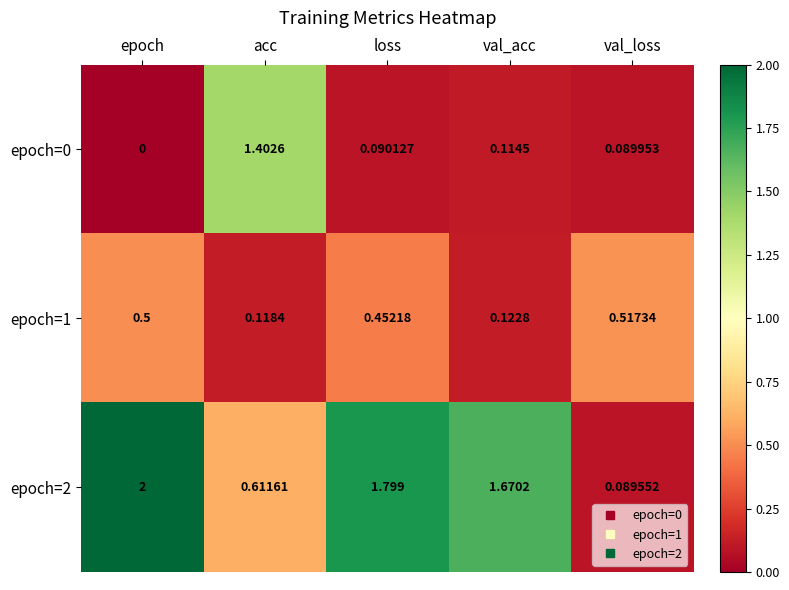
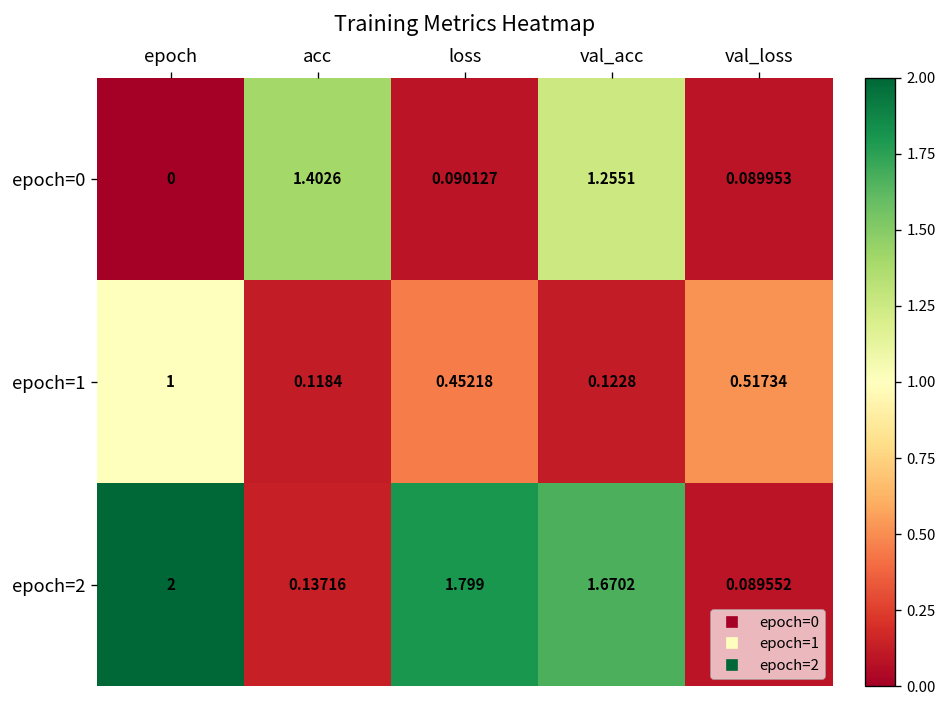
  {
    "epoch=0": {
      "epoch": 0,
      "acc": 1.4026,
      "loss": 0.090127,
-     "val_acc": 0.1145,
+     "val_acc": 1.2551,
      "val_loss": 0.089953
    },
    "epoch=1": {
-     "epoch": 0.5,
+     "epoch": 1,
      "acc": 0.1184,
      "loss": 0.45218,
      "val_acc": 0.1228,
      "val_loss": 0.51734
    },
    "epoch=2": {
      "epoch": 2,
-     "acc": 0.61161,
+     "acc": 0.13716,
      "loss": 1.799,
      "val_acc": 1.6702,
      "val_loss": 0.089552
    }
  }
